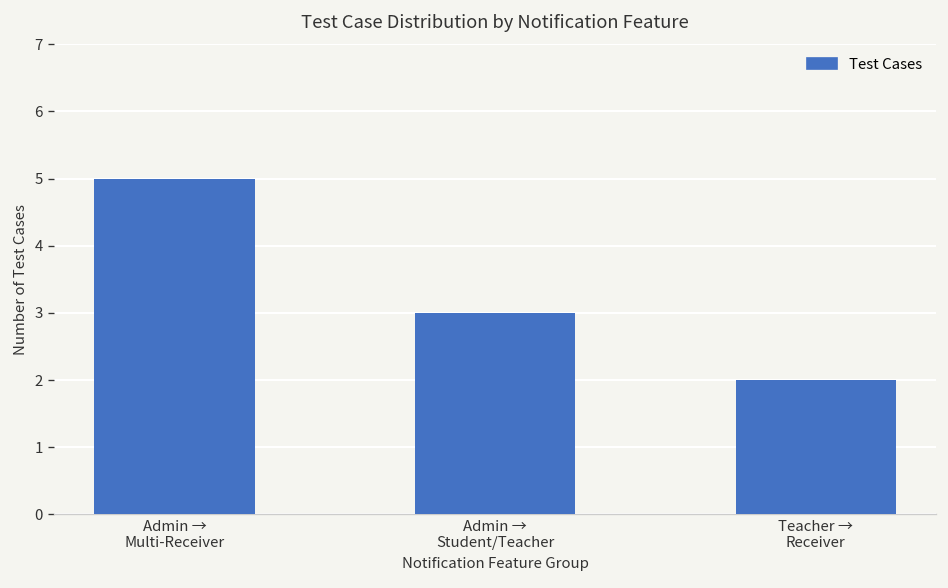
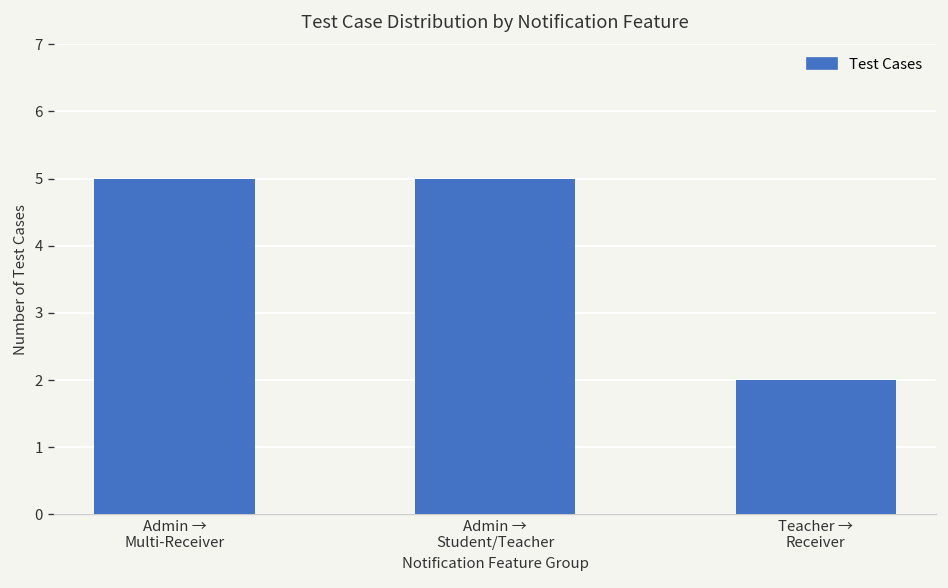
  {
    "Admin → Multi-Receiver": 5,
-   "Admin → Student/Teacher": 3,
+   "Admin → Student/Teacher": 5,
    "Teacher → Receiver": 2
  }
